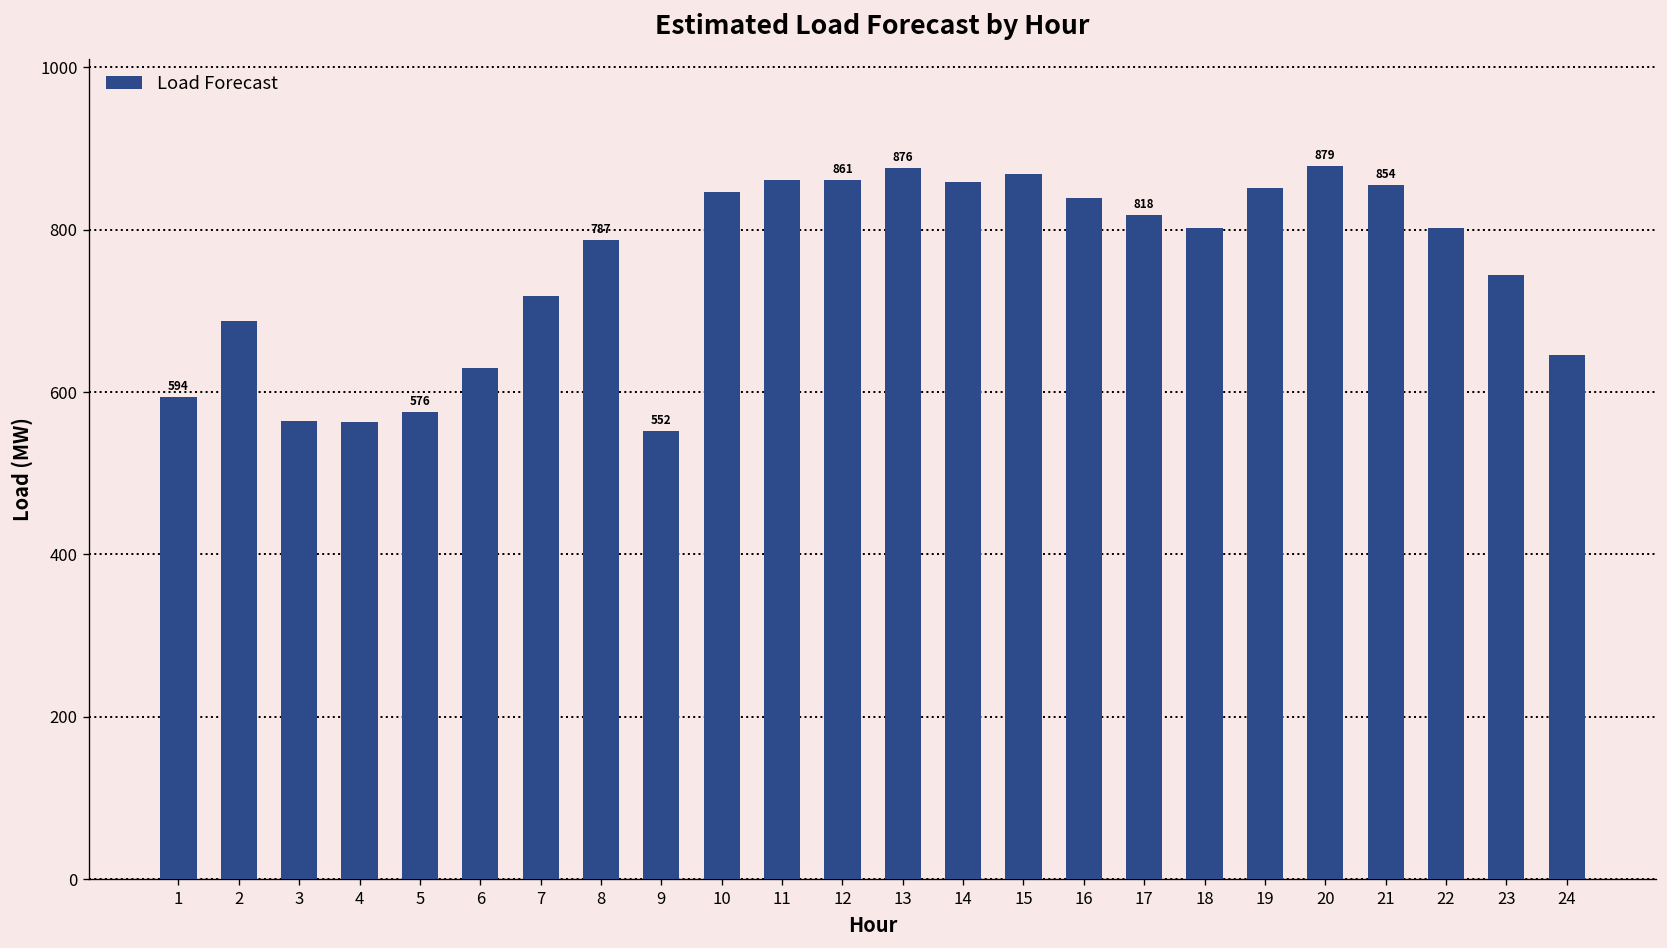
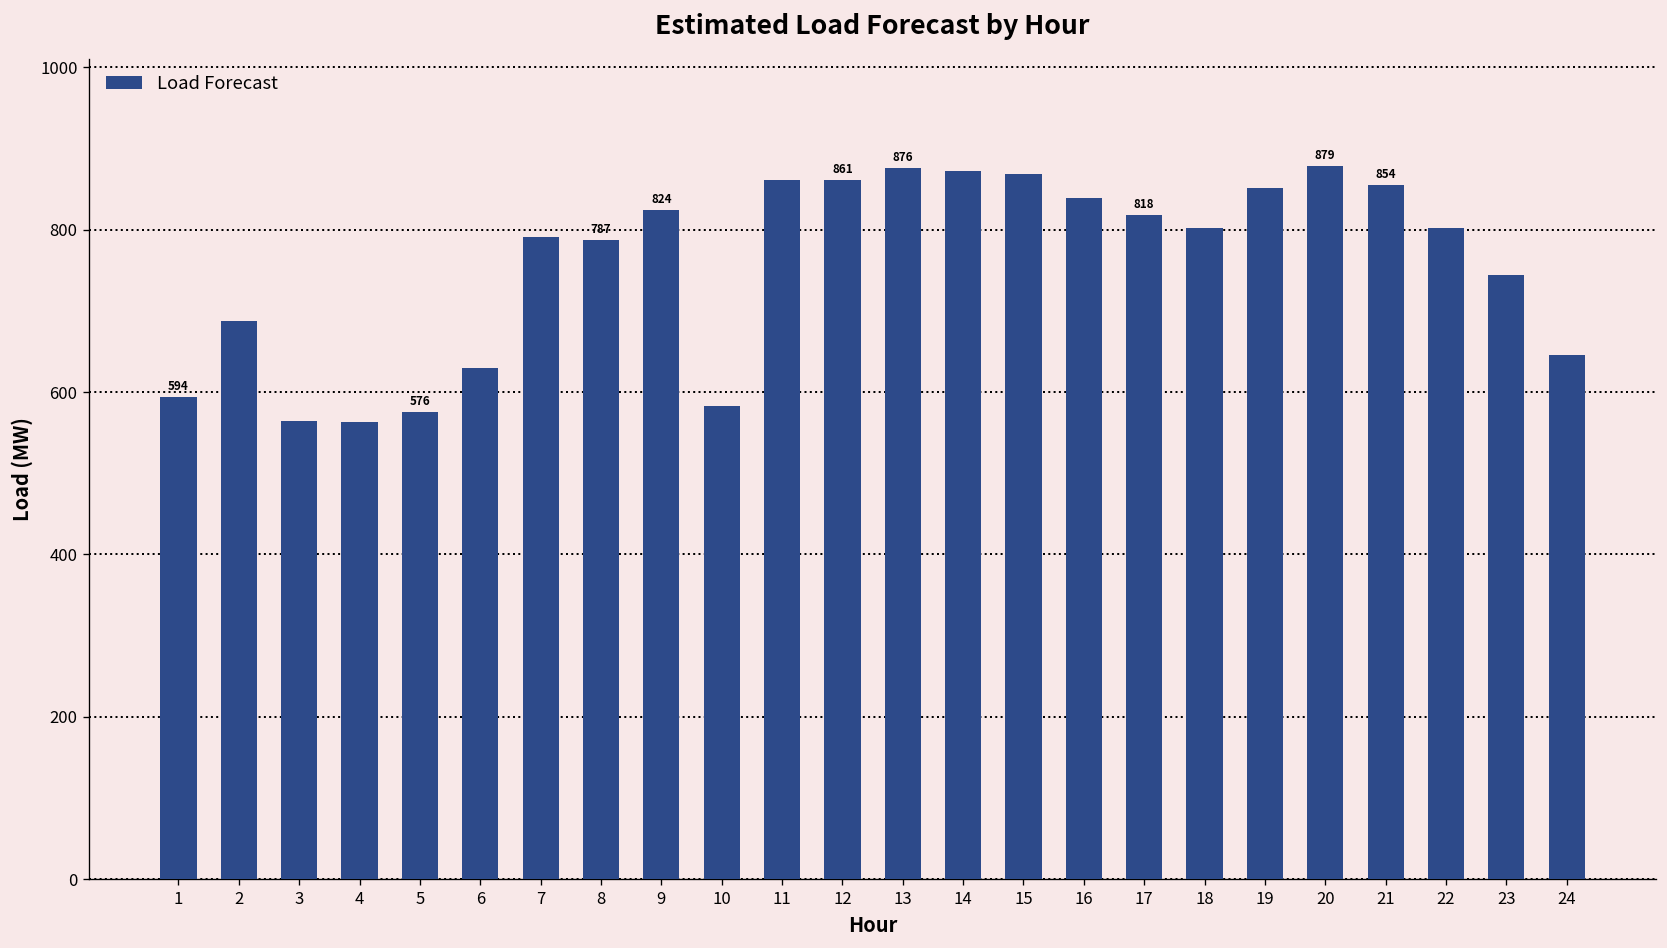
  {
    "1": 594,
    "5": 576,
-   "7": 720,
+   "7": 790,
    "8": 787,
-   "9": 552,
-   "10": 850,
+   "9": 824,
+   "10": 580,
    "12": 861,
    "13": 876,
-   "14": 860,
+   "14": 870,
    "17": 818,
    "20": 879,
    "21": 854
  }
